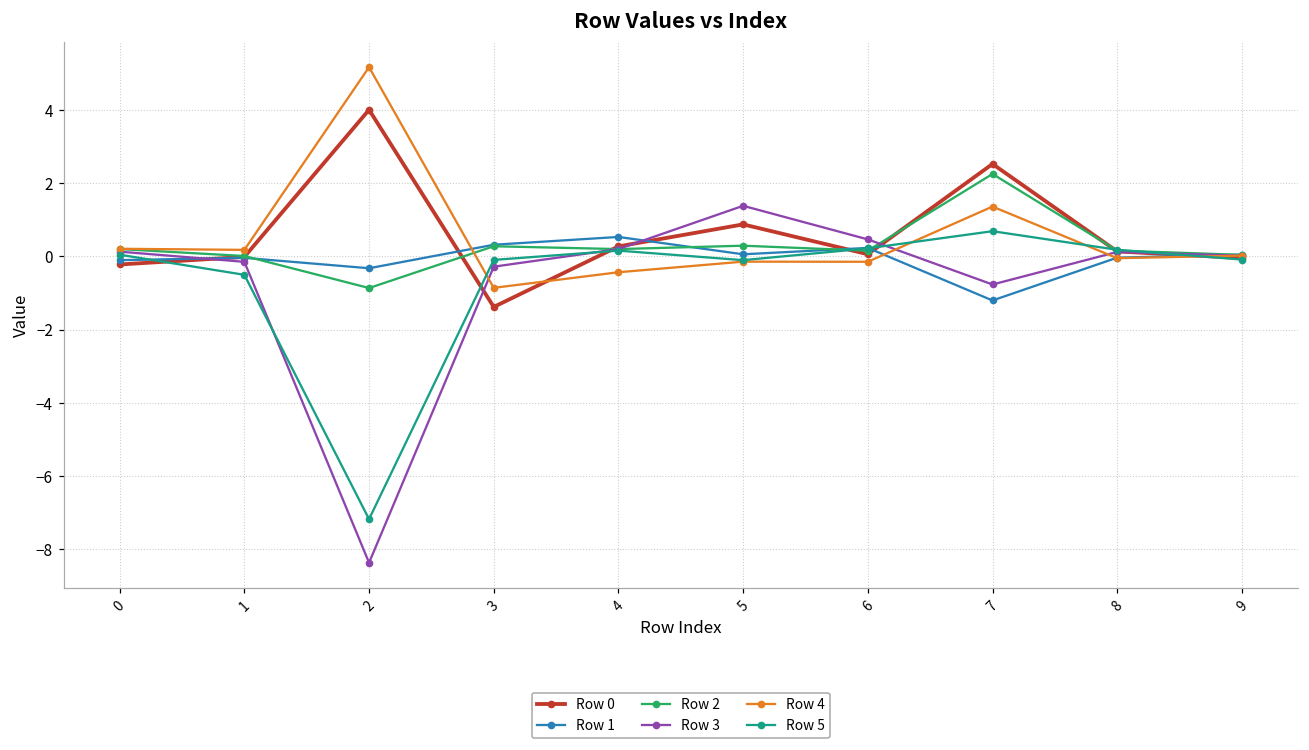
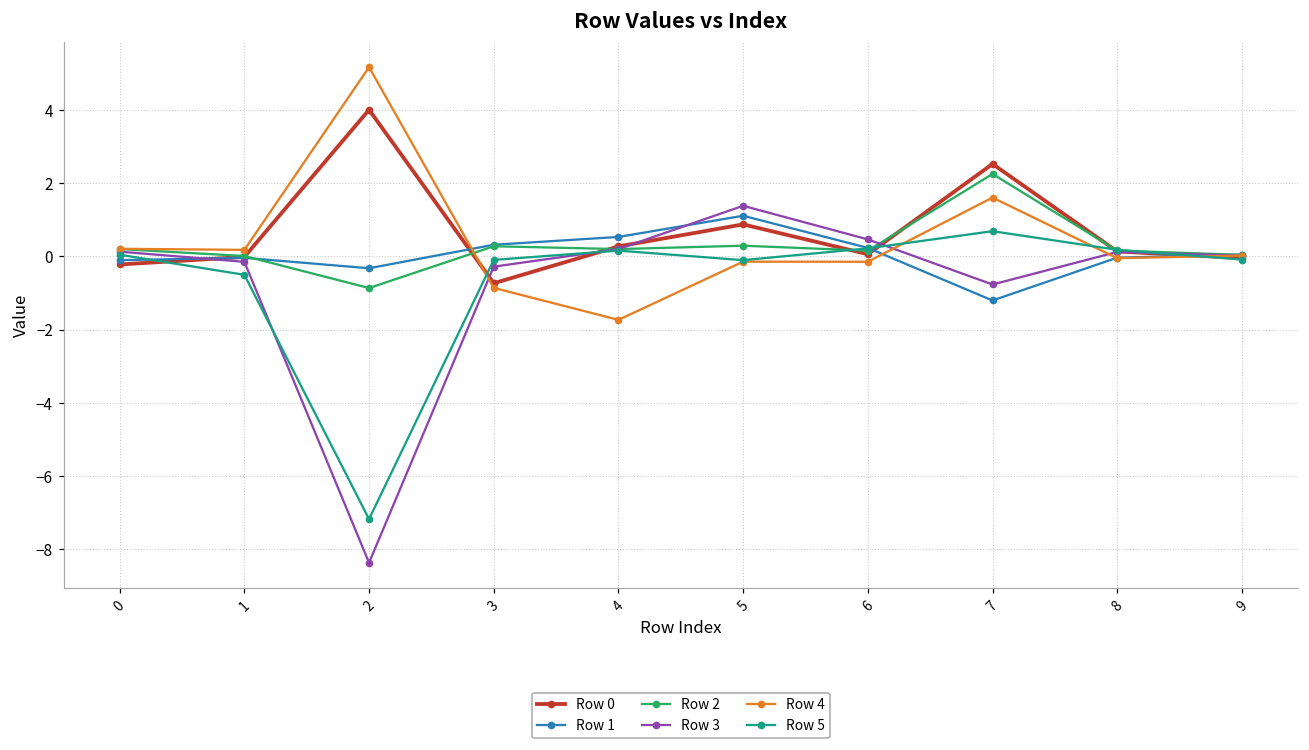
  {
    "Row 0": {
      "0": -0.2,
      "2": 4.0,
-     "3": -1.4,
+     "3": -0.7,
      "5": 0.9,
      "6": 0.1,
      "7": 2.5
    },
    "Row 1": {
      "0": -0.1,
      "2": -0.3,
      "4": 0.5,
-     "5": 0.1,
+     "5": 1.1,
      "7": -1.2
    },
    "Row 3": {
      "1": -0.1,
      "2": -8.4,
      "3": -0.3,
      "5": 1.4,
      "6": 0.5,
      "7": -0.8
    },
    "Row 4": {
      "1": 0.2,
      "2": 5.2,
      "3": -0.9,
-     "4": -0.4,
+     "4": -1.7,
      "6": -0.1,
-     "7": 1.4
+     "7": 1.6
    }
  }
